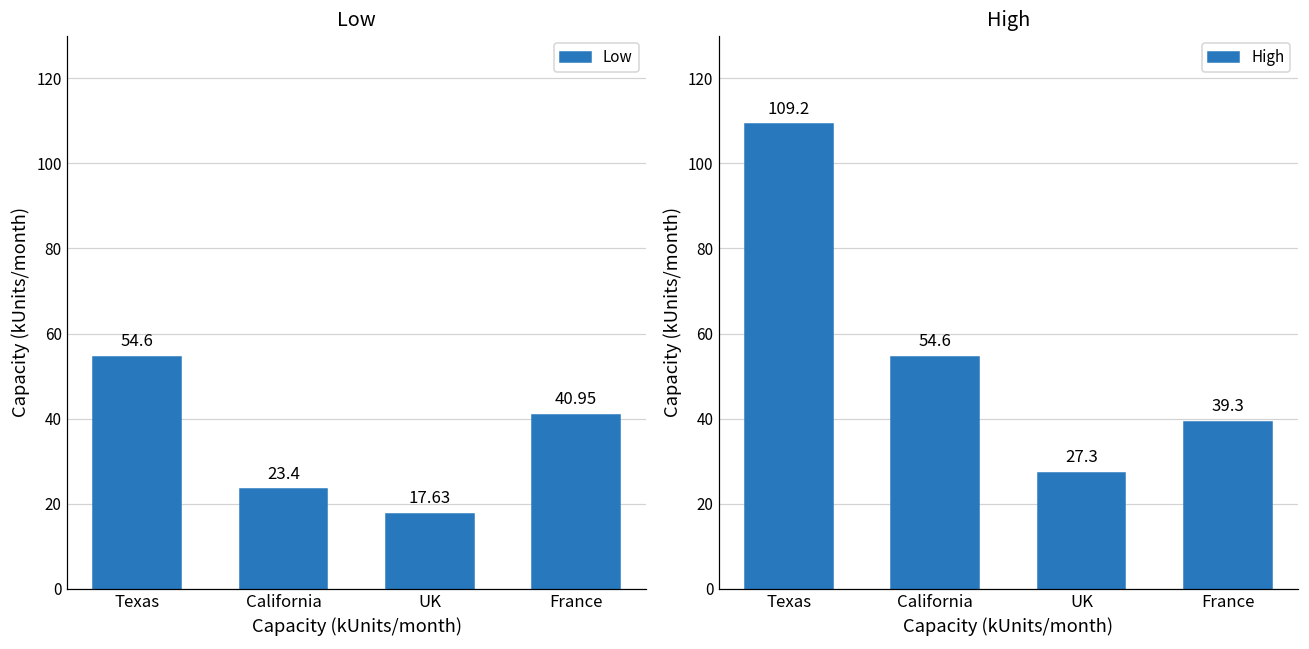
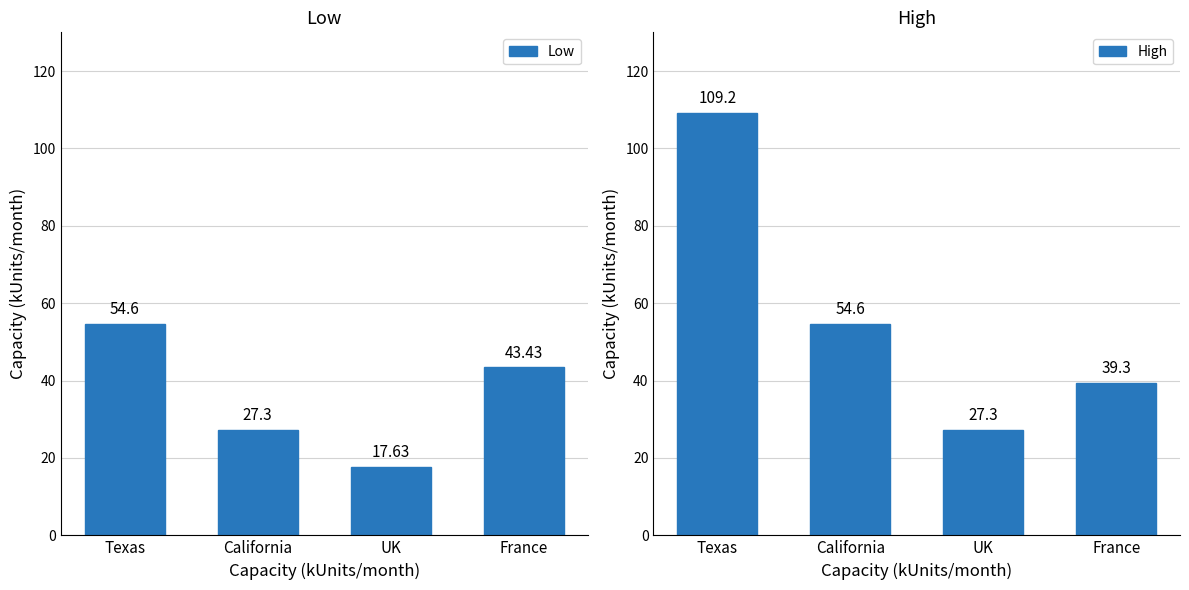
  {
    "Low": {
      "Texas": 54.6,
-     "California": 23.4,
+     "California": 27.3,
      "UK": 17.63,
-     "France": 40.95
+     "France": 43.43
    },
    "High": {
      "Texas": 109.2,
      "California": 54.6,
      "UK": 27.3,
      "France": 39.3
    }
  }
